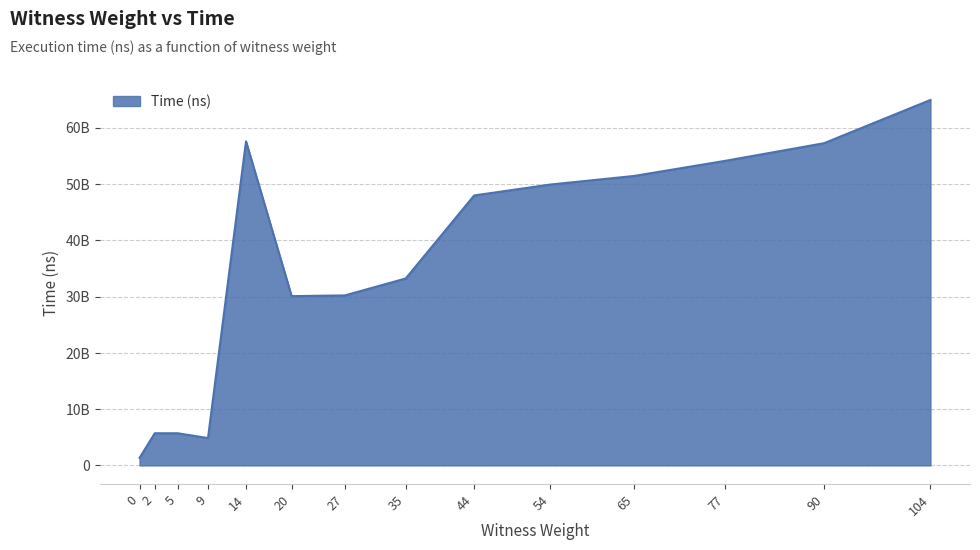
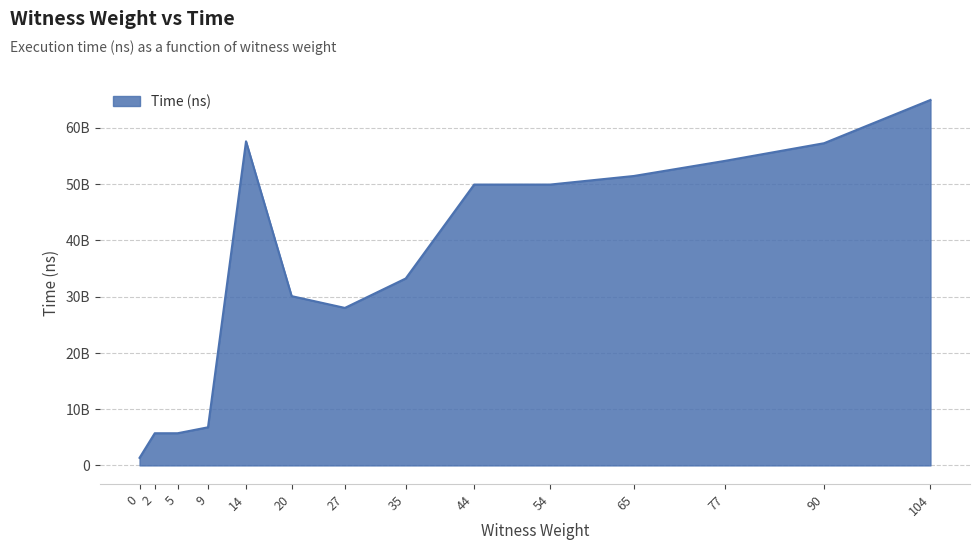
  {
    "0": 1000000000,
    "2": 6000000000,
    "5": 6000000000,
-   "9": 5000000000,
+   "9": 7000000000,
    "14": 58000000000,
    "20": 30000000000,
-   "27": 30000000000,
+   "27": 28000000000,
    "35": 33000000000,
-   "44": 48000000000,
+   "44": 50000000000,
    "54": 50000000000,
    "65": 51000000000,
    "77": 54000000000,
    "90": 57000000000,
    "104": 65000000000
  }
